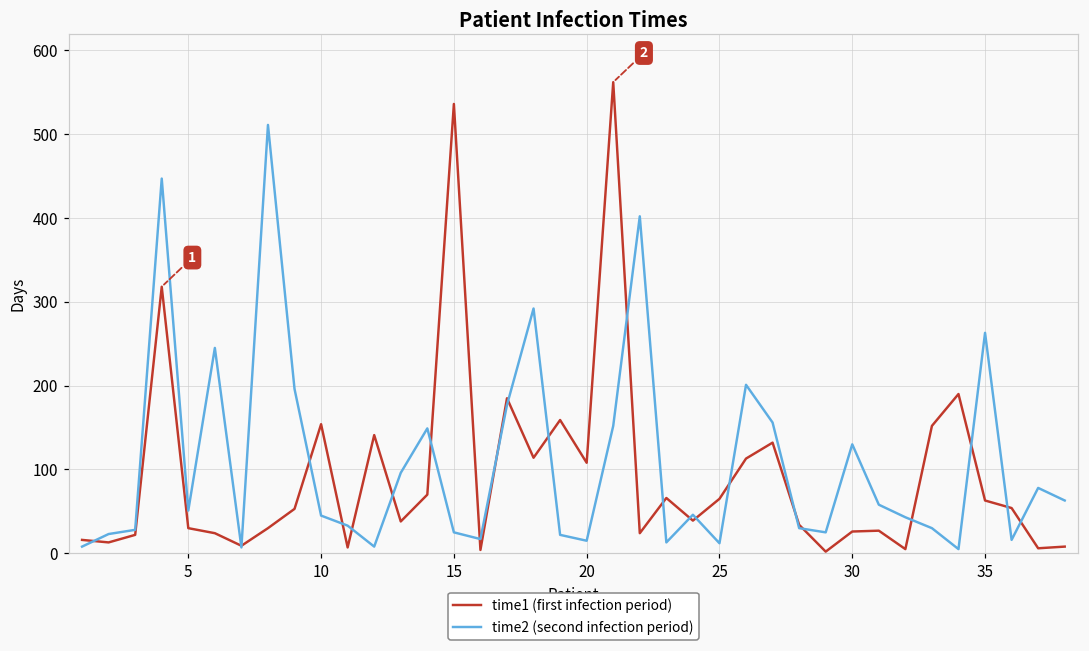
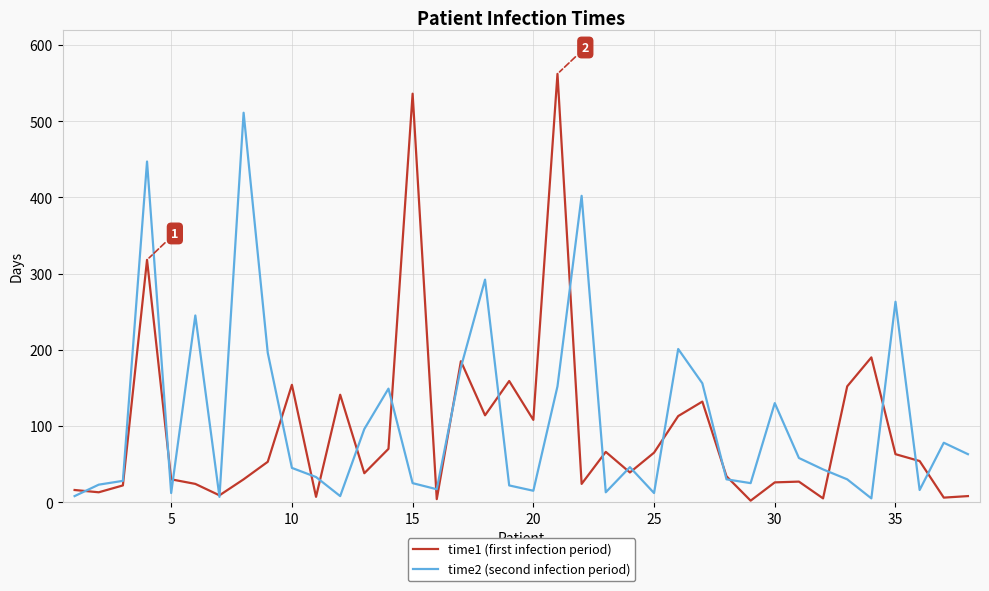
  {
    "time1 (first infection period)": {
      "5": 30,
      "10": 150,
      "15": 540,
      "20": 110,
      "25": 70,
      "30": 30,
      "35": 60
    },
    "time2 (second infection period)": {
-     "5": 50,
+     "5": 10,
      "10": 50,
      "15": 30,
      "20": 20,
      "25": 10,
      "30": 130,
      "35": 260
    }
  }
